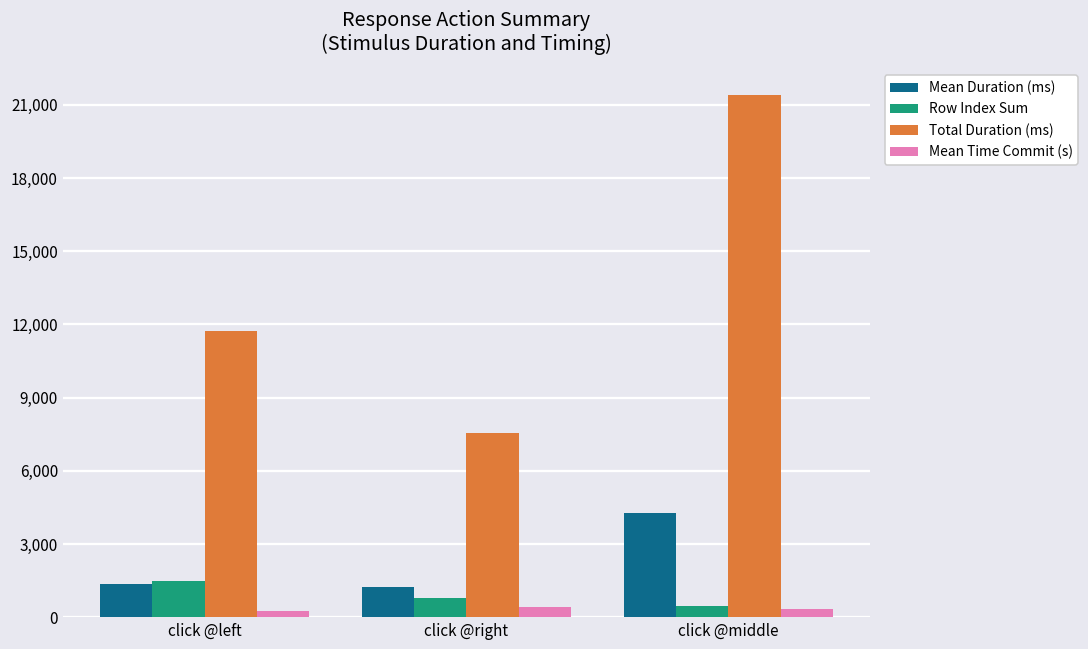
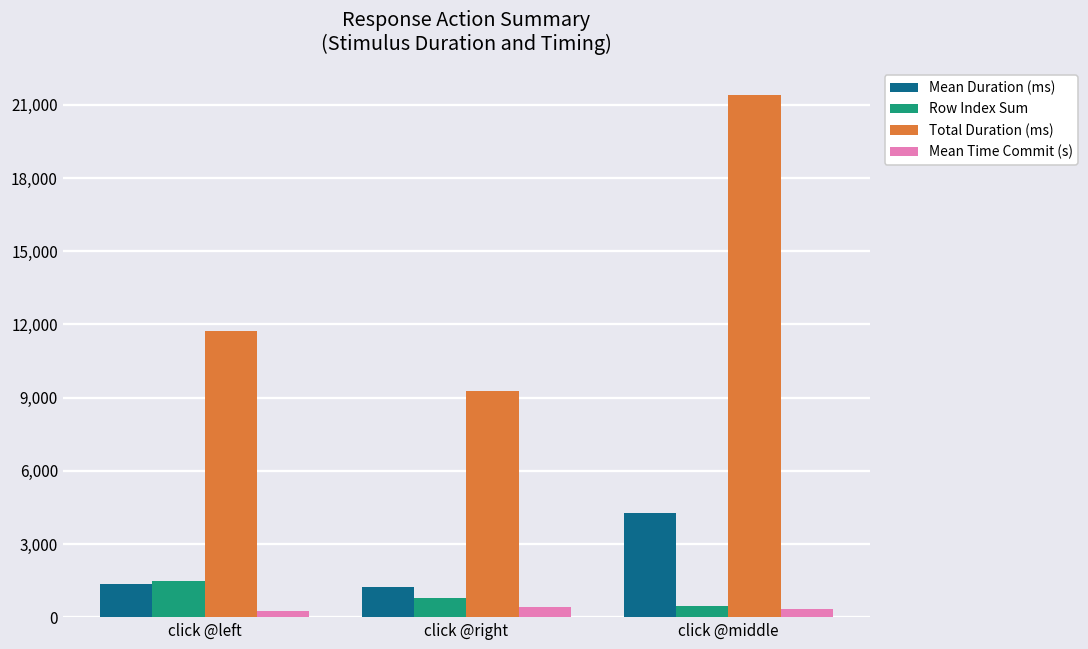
  {
    "Total Duration (ms)": {
      "click @left": "11,700",
-     "click @right": "7,600",
+     "click @right": "9,300",
      "click @middle": "21,400"
    },
    "Mean Time Commit (s)": {
      "click @left": "300",
      "click @right": "400",
      "click @middle": "300"
    }
  }
